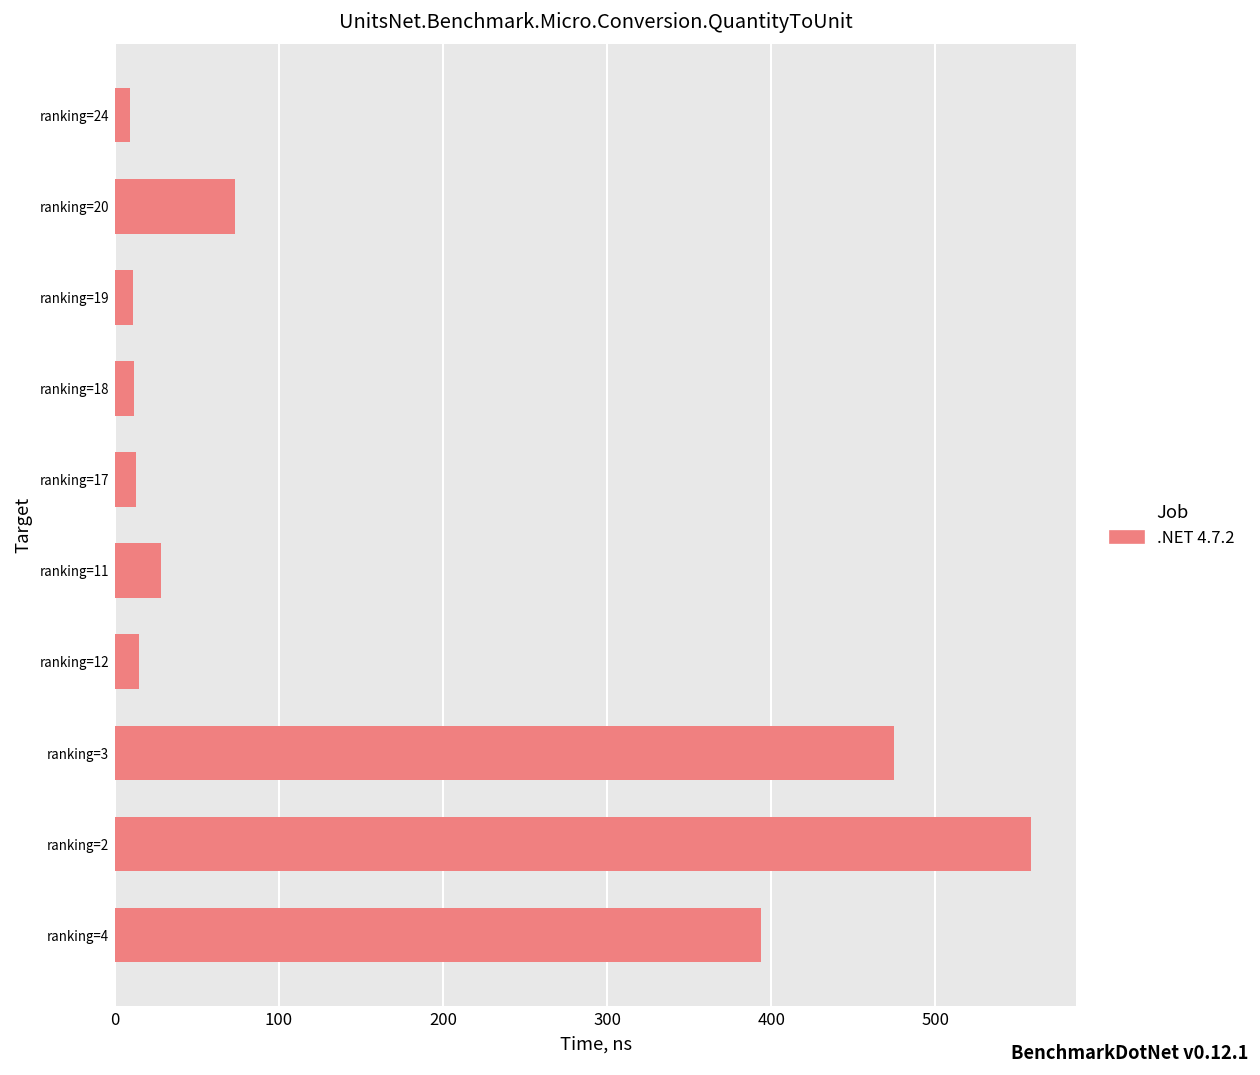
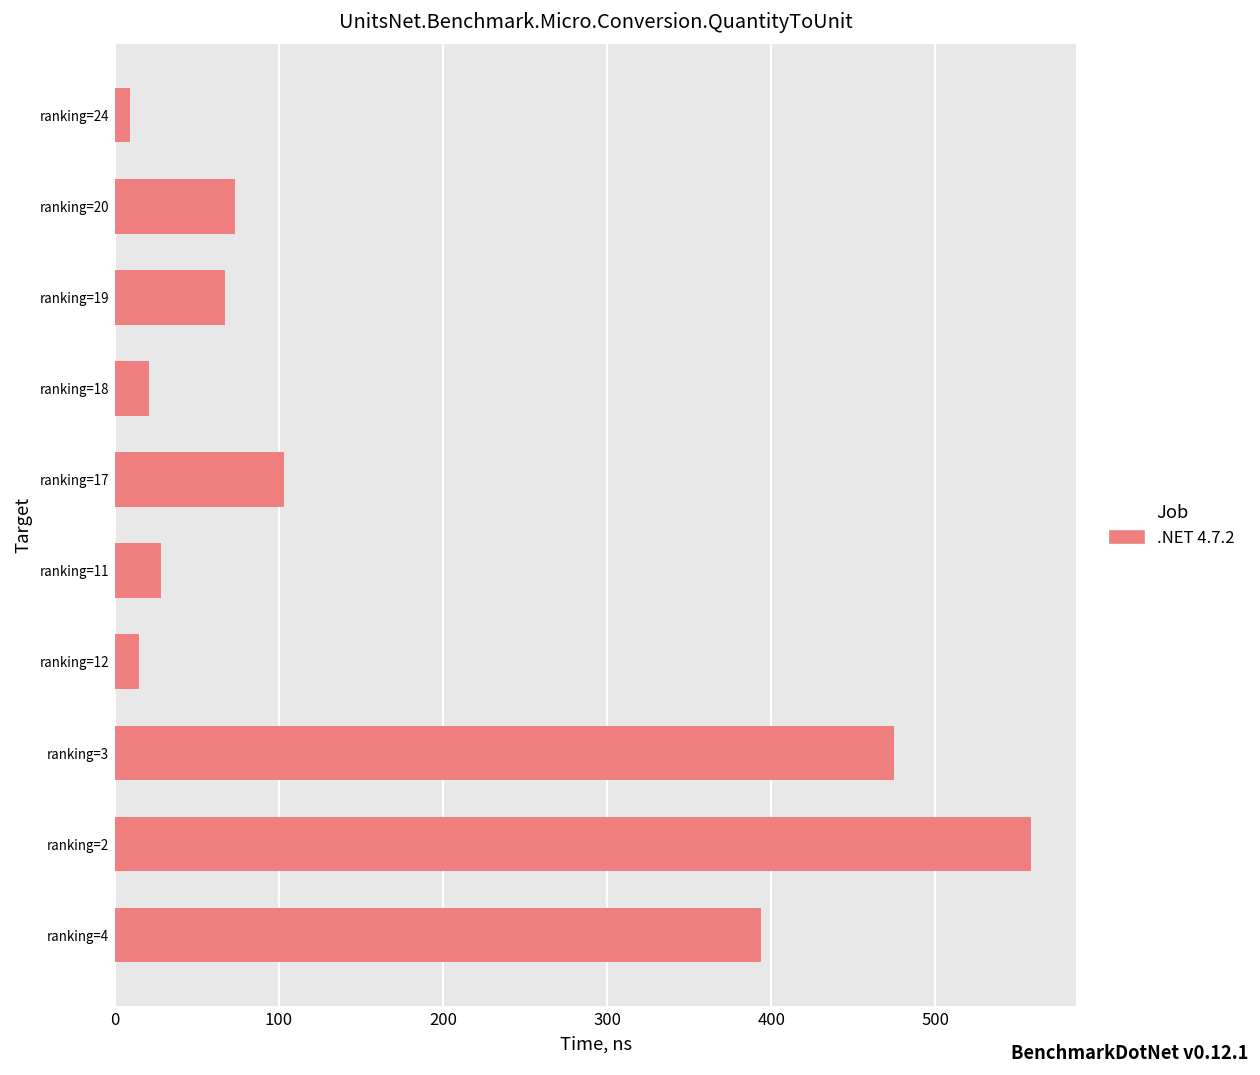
  {
    "ranking=24": 9,
    "ranking=20": 73,
-   "ranking=19": 11,
-   "ranking=18": 12,
-   "ranking=17": 13,
+   "ranking=19": 67,
+   "ranking=18": 21,
+   "ranking=17": 103,
    "ranking=11": 28,
    "ranking=12": 15,
    "ranking=3": 475,
    "ranking=2": 558,
    "ranking=4": 394
  }
